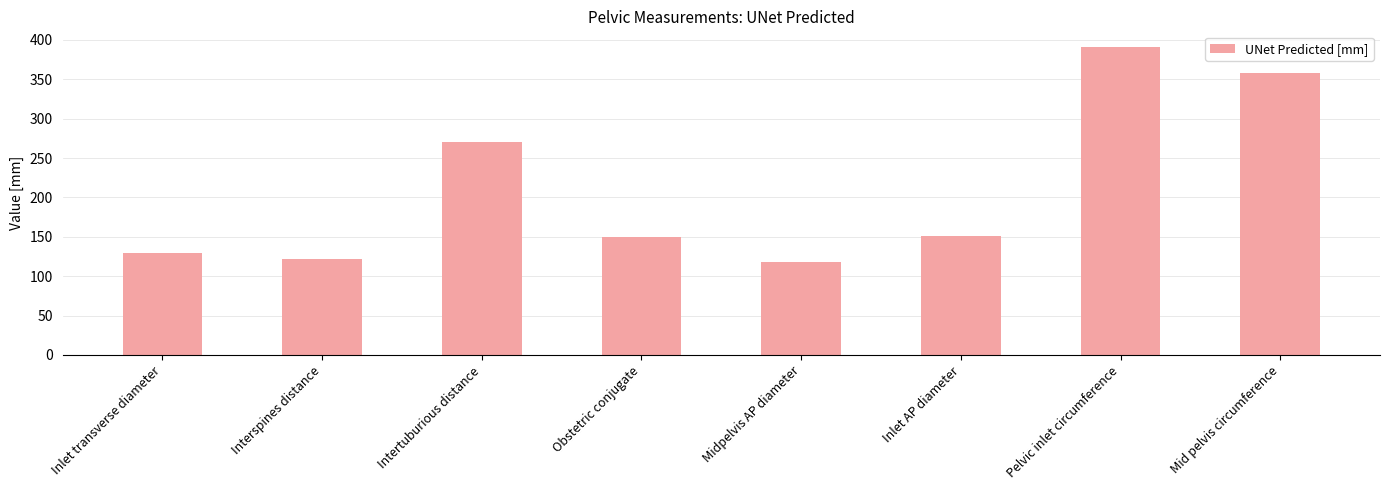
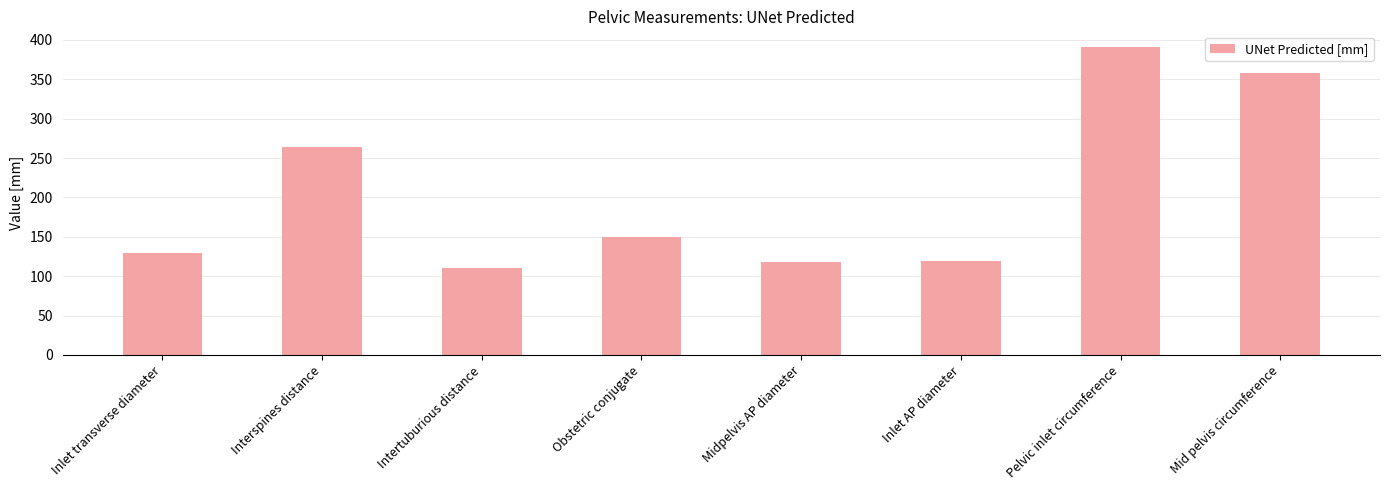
  {
    "Inlet transverse diameter": 130,
-   "Interspines distance": 120,
-   "Intertuburious distance": 270,
+   "Interspines distance": 260,
+   "Intertuburious distance": 110,
    "Obstetric conjugate": 150,
    "Midpelvis AP diameter": 120,
-   "Inlet AP diameter": 150,
+   "Inlet AP diameter": 120,
    "Pelvic inlet circumference": 390,
    "Mid pelvis circumference": 360
  }
